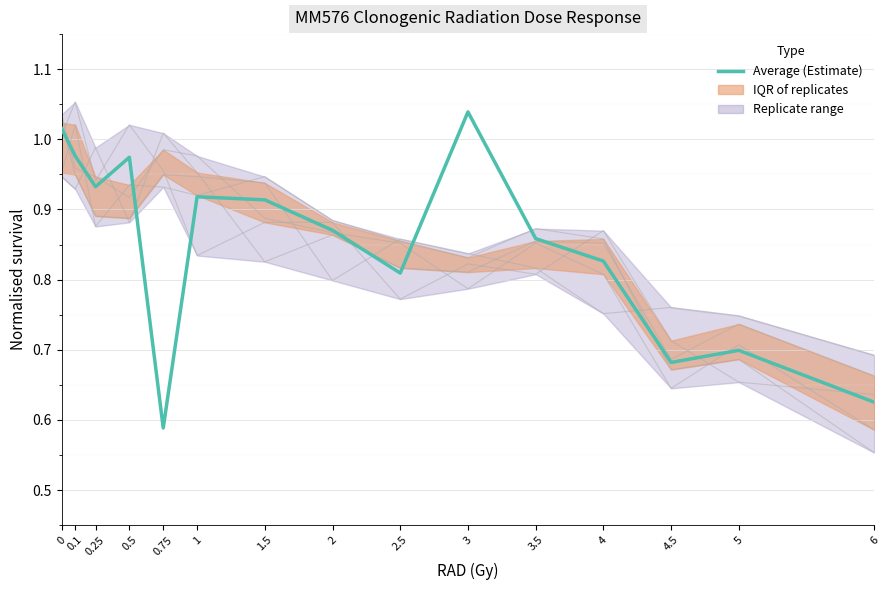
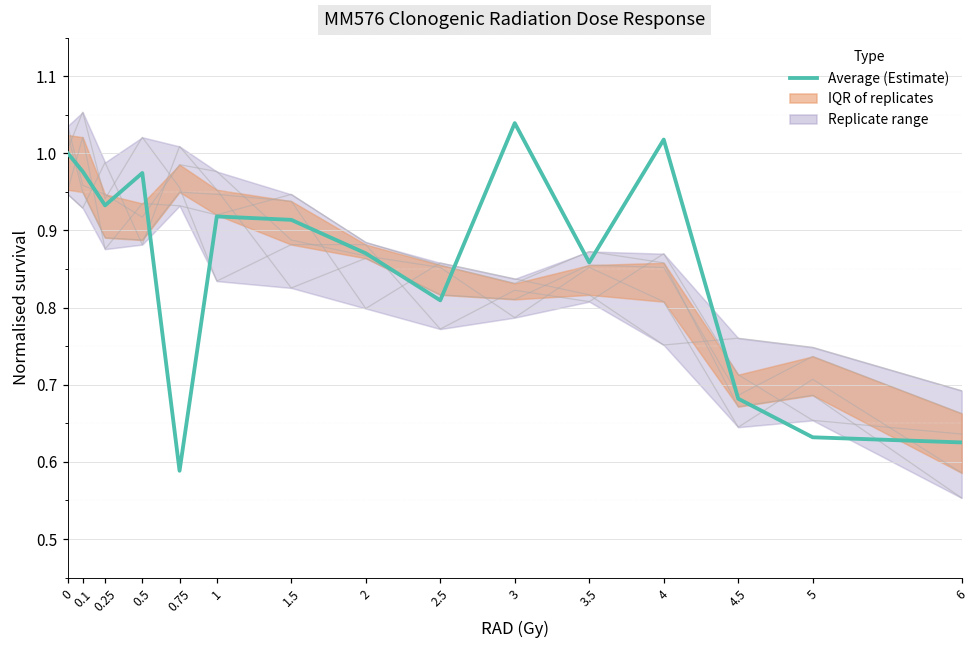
  {
    "Average (Estimate)": {
-     "0": 1.02,
+     "0": 1.00,
      "0.1": 0.98,
      "0.25": 0.93,
      "0.5": 0.97,
      "0.75": 0.59,
      "1.5": 0.91,
      "2.5": 0.81,
      "3": 1.04,
-     "4": 0.83,
+     "4": 1.02,
      "4.5": 0.68,
-     "5": 0.70,
+     "5": 0.63,
      "6": 0.63
    }
  }
